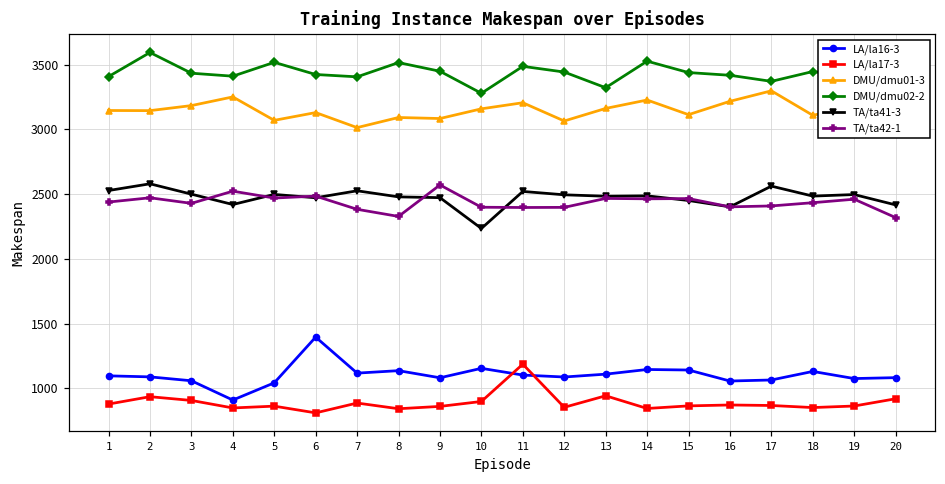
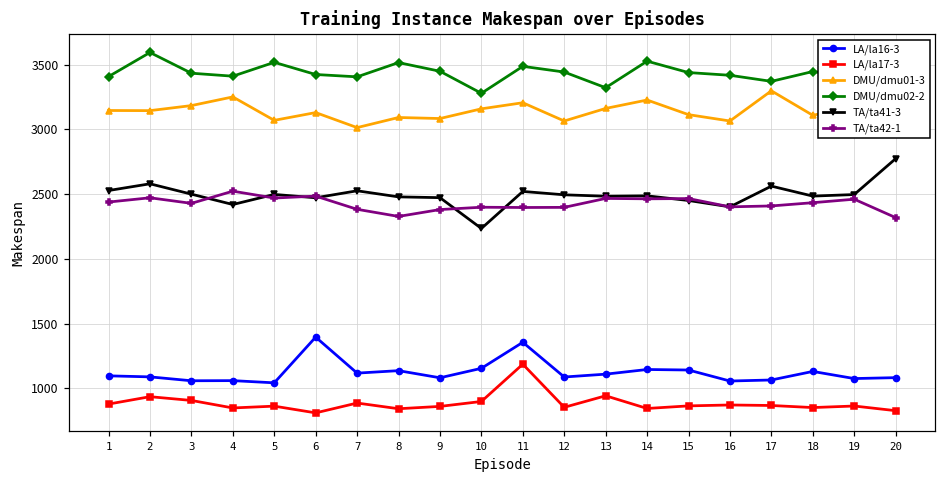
  {
    "LA/la16-3": {
      "1": 1100,
      "2": 1090,
      "3": 1060,
-     "4": 910,
+     "4": 1060,
      "5": 1040,
      "6": 1400,
      "7": 1120,
      "8": 1140,
      "9": 1080,
      "10": 1150,
-     "11": 1100,
+     "11": 1360,
      "12": 1090,
      "13": 1110,
      "14": 1150,
      "15": 1140,
      "16": 1060,
      "17": 1060,
      "18": 1130,
      "19": 1080,
      "20": 1080
    },
    "LA/la17-3": {
      "1": 880,
      "2": 940,
      "3": 910,
      "4": 850,
      "5": 860,
      "6": 810,
      "7": 890,
      "8": 840,
      "9": 860,
      "10": 900,
      "11": 1190,
      "12": 850,
      "13": 940,
      "14": 840,
      "15": 860,
      "16": 870,
      "17": 870,
      "18": 850,
      "19": 860,
-     "20": 920
+     "20": 830
    },
    "DMU/dmu01-3": {
      "1": 3150,
      "2": 3140,
      "3": 3180,
      "4": 3250,
      "5": 3070,
      "6": 3130,
      "7": 3010,
      "8": 3090,
      "9": 3080,
      "10": 3160,
      "11": 3210,
      "12": 3060,
      "13": 3160,
      "14": 3230,
      "15": 3110,
-     "16": 3220,
+     "16": 3060,
      "17": 3300,
      "18": 3110
    },
    "DMU/dmu02-2": {
      "1": 3410,
      "2": 3590,
      "3": 3430,
      "4": 3410,
      "5": 3520,
      "6": 3420,
      "7": 3410,
      "8": 3520,
      "9": 3450,
      "10": 3280,
      "11": 3490,
      "12": 3440,
      "13": 3320,
      "14": 3530,
      "15": 3440,
      "16": 3420,
      "17": 3370,
      "18": 3450
    },
    "TA/ta41-3": {
      "1": 2530,
      "2": 2580,
      "3": 2500,
      "4": 2420,
      "5": 2500,
      "7": 2530,
      "8": 2480,
      "9": 2470,
      "10": 2230,
      "11": 2520,
      "12": 2490,
      "14": 2490,
      "17": 2560,
      "18": 2480,
      "19": 2500,
-     "20": 2420
+     "20": 2770
    },
    "TA/ta42-1": {
      "1": 2440,
      "2": 2470,
      "3": 2430,
      "4": 2520,
      "5": 2470,
      "7": 2380,
      "8": 2330,
-     "9": 2570,
+     "9": 2380,
      "10": 2400,
      "11": 2400,
      "12": 2400,
      "14": 2460,
      "17": 2410,
      "18": 2430,
      "19": 2460,
      "20": 2320
    }
  }
